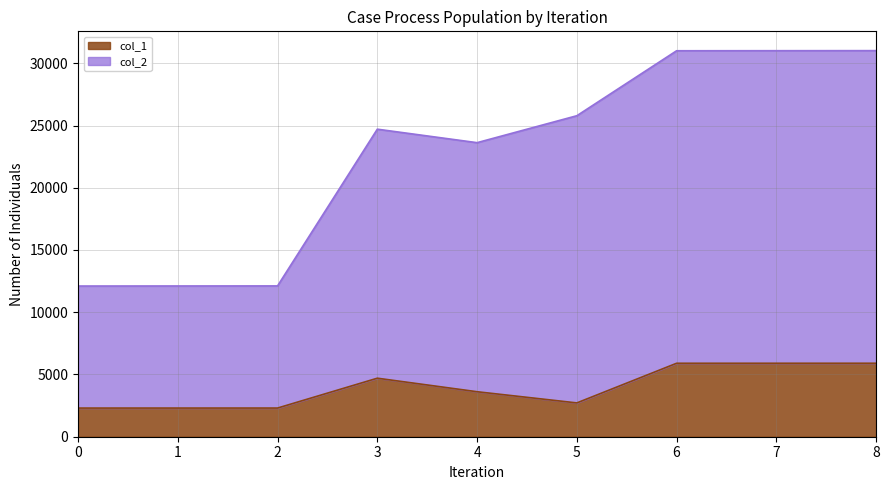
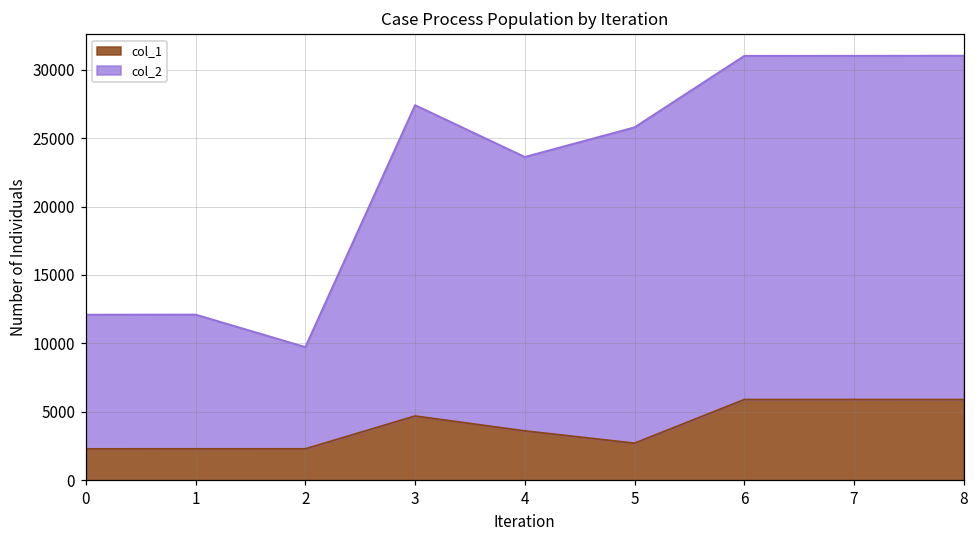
  {
    "col_1": {
      "0": 2300,
      "1": 2300,
      "2": 2300,
      "3": 4700,
      "4": 3600,
      "5": 2700,
      "6": 5900,
      "7": 5900,
      "8": 5900
    },
    "col_2": {
      "0": 9800,
      "1": 9800,
-     "2": 9800,
-     "3": 20000,
+     "2": 7400,
+     "3": 22700,
      "4": 20000,
      "5": 23100,
      "6": 25100,
      "7": 25100,
      "8": 25100
    }
  }
